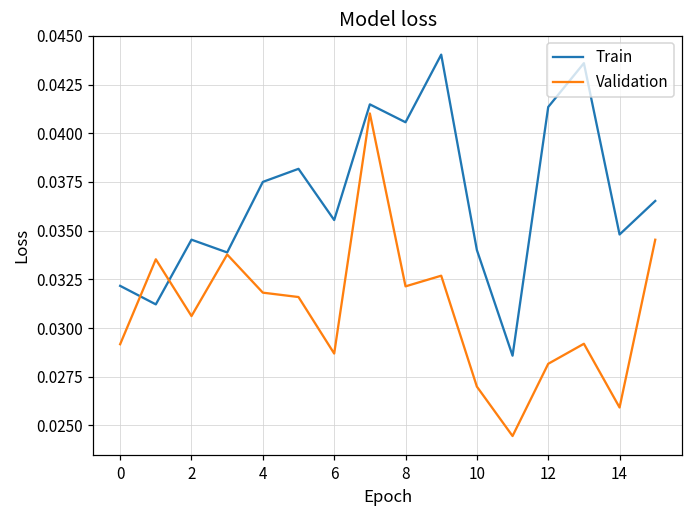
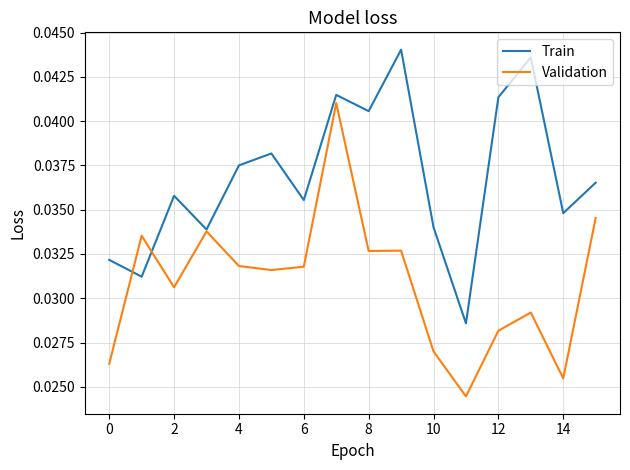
  {
    "Train": {
      "0": 0.0322,
-     "2": 0.0345,
+     "2": 0.0358,
      "4": 0.0375,
      "6": 0.0355,
      "8": 0.0406,
      "10": 0.0340,
      "12": 0.0413,
      "14": 0.0348
    },
    "Validation": {
-     "0": 0.0292,
+     "0": 0.0263,
      "2": 0.0306,
      "4": 0.0318,
-     "6": 0.0287,
-     "8": 0.0321,
+     "6": 0.0318,
+     "8": 0.0327,
      "10": 0.0270,
      "12": 0.0282,
-     "14": 0.0259
+     "14": 0.0255
    }
  }
